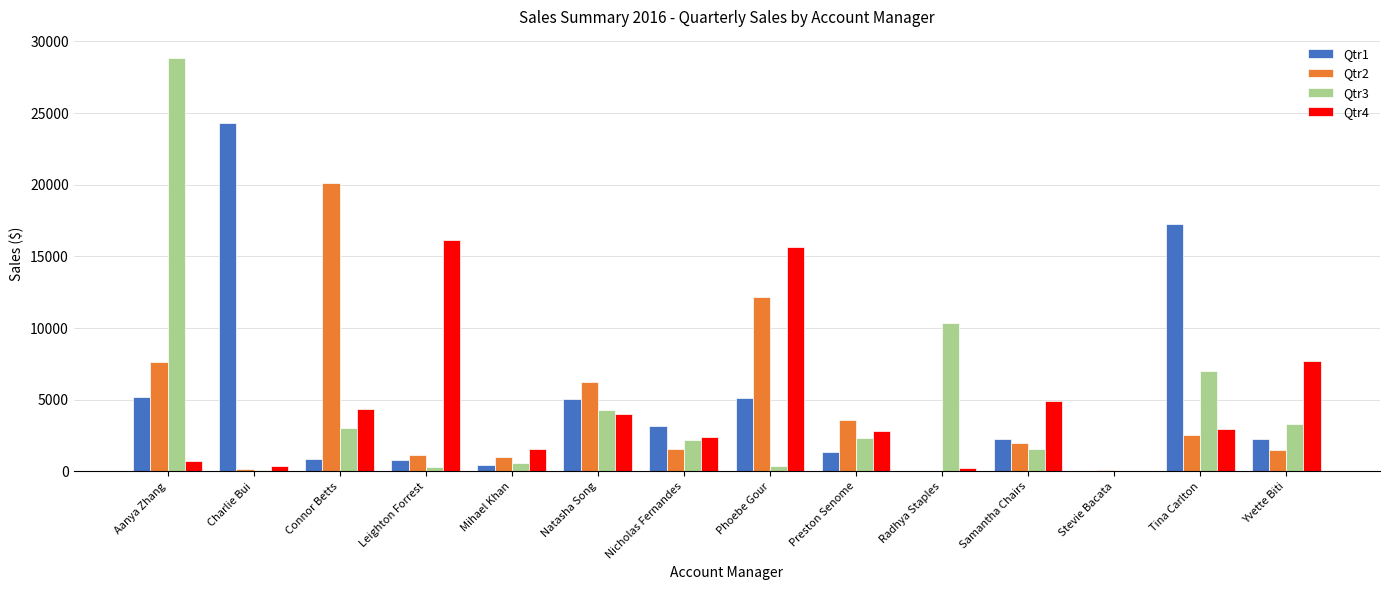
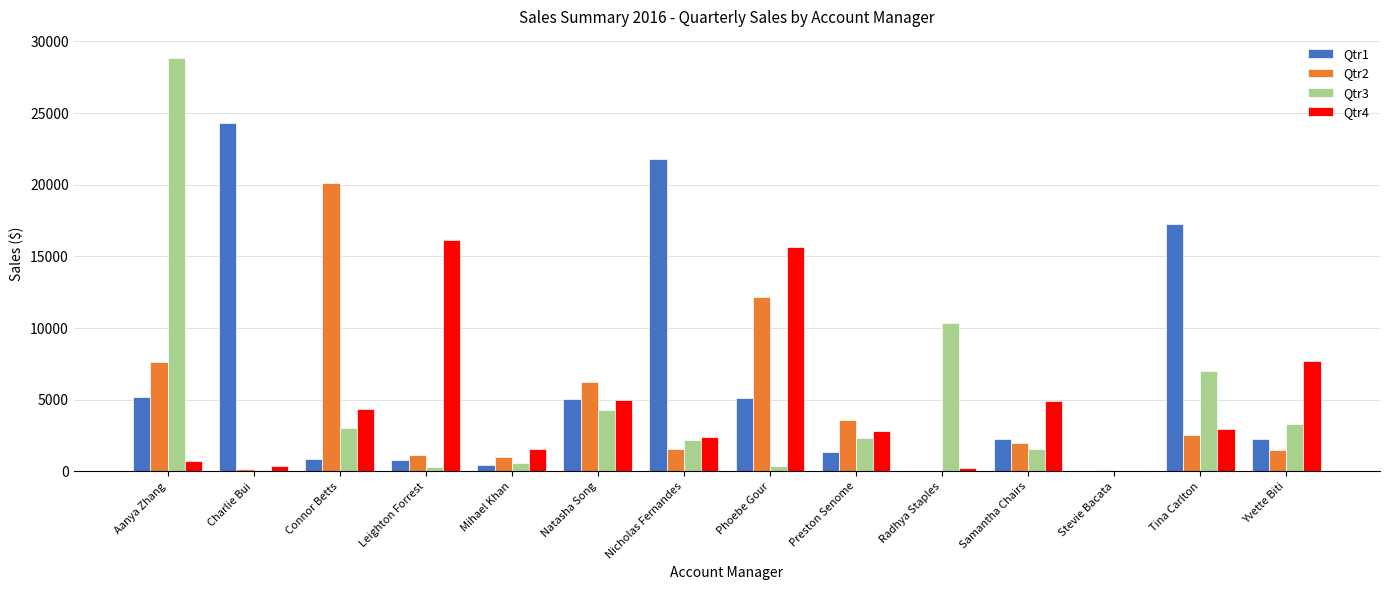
  {
    "Qtr1": {
      "Aanya Zhang": 5200,
      "Charlie Bui": 24300,
      "Connor Betts": 900,
      "Leighton Forrest": 800,
      "Mihael Khan": 400,
      "Natasha Song": 5100,
-     "Nicholas Fernandes": 3200,
+     "Nicholas Fernandes": 21800,
      "Phoebe Gour": 5100,
      "Preston Senome": 1300,
      "Radhya Staples": 0,
      "Samantha Chairs": 2200,
      "Stevie Bacata": 0,
      "Tina Carlton": 17200,
      "Yvette Biti": 2300
    },
    "Qtr2": {
      "Aanya Zhang": 7600,
      "Connor Betts": 20100,
      "Leighton Forrest": 1100,
      "Mihael Khan": 1000,
      "Natasha Song": 6300,
      "Nicholas Fernandes": 1500,
      "Phoebe Gour": 12200,
      "Preston Senome": 3600,
      "Samantha Chairs": 2000,
      "Tina Carlton": 2500,
      "Yvette Biti": 1500
    },
    "Qtr3": {
      "Aanya Zhang": 28900,
      "Connor Betts": 3100,
      "Leighton Forrest": 300,
      "Mihael Khan": 600,
      "Natasha Song": 4300,
      "Nicholas Fernandes": 2200,
      "Phoebe Gour": 400,
      "Preston Senome": 2300,
      "Radhya Staples": 10400,
      "Samantha Chairs": 1500,
      "Stevie Bacata": 0,
      "Tina Carlton": 7000,
      "Yvette Biti": 3300
    },
    "Qtr4": {
      "Aanya Zhang": 700,
      "Charlie Bui": 400,
      "Connor Betts": 4400,
      "Leighton Forrest": 16200,
      "Mihael Khan": 1500,
-     "Natasha Song": 4000,
+     "Natasha Song": 5000,
      "Nicholas Fernandes": 2400,
      "Phoebe Gour": 15700,
      "Preston Senome": 2800,
      "Radhya Staples": 200,
      "Samantha Chairs": 4900,
      "Stevie Bacata": 0,
      "Tina Carlton": 3000,
      "Yvette Biti": 7700
    }
  }
